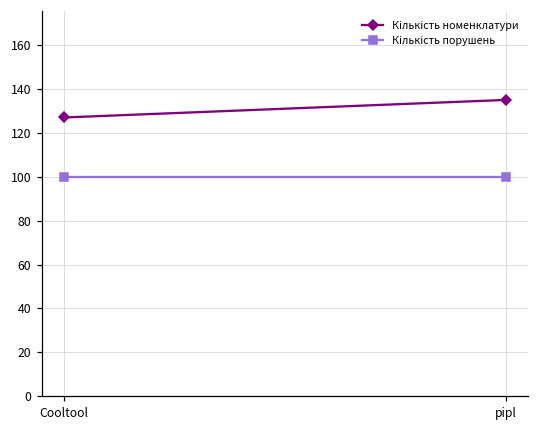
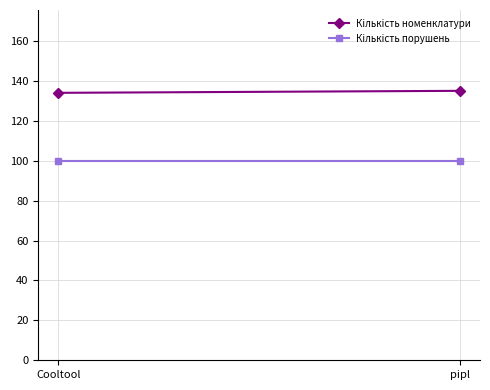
  {
    "Кількість номенклатури": {
-     "Cooltool": 127,
+     "Cooltool": 134,
      "pipl": 135
    },
    "Кількість порушень": {
      "Cooltool": 100,
      "pipl": 100
    }
  }
